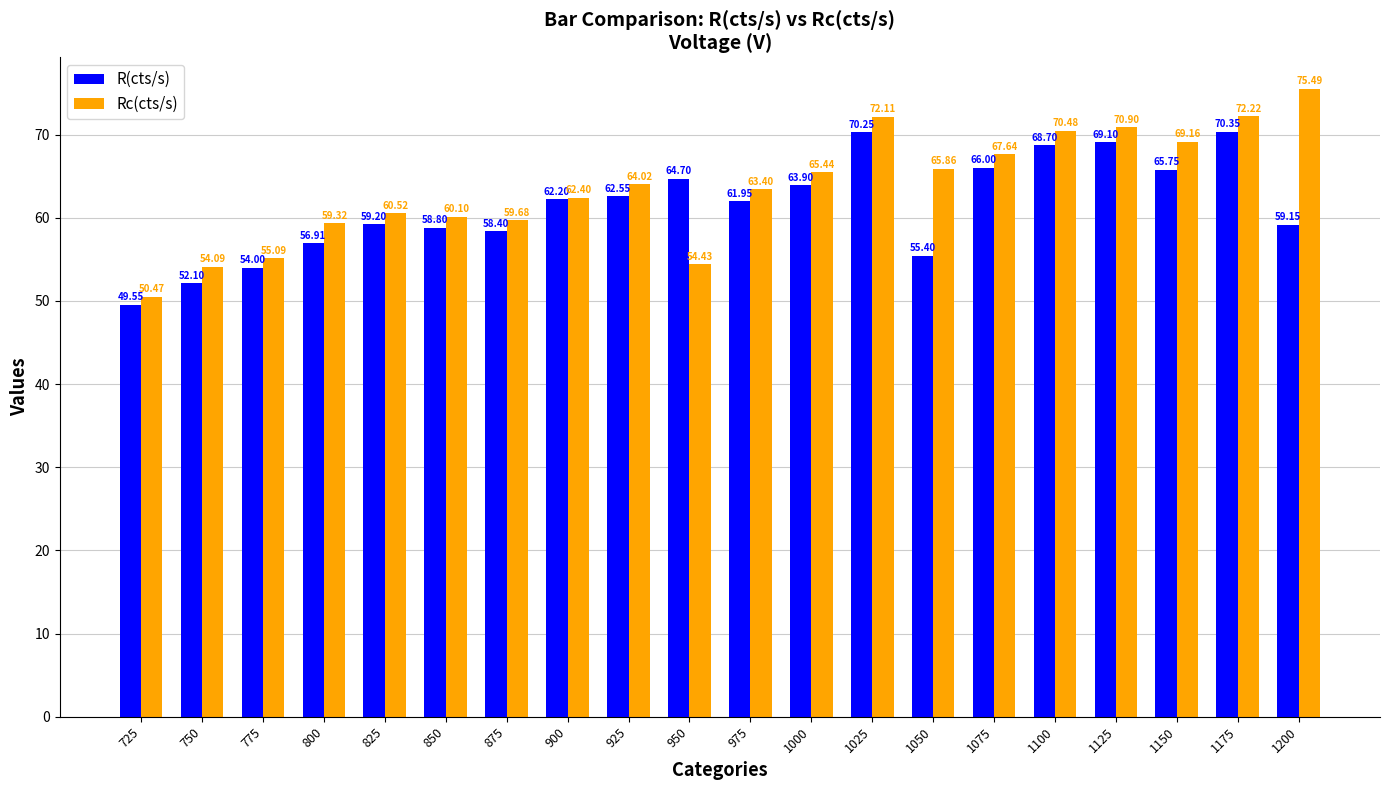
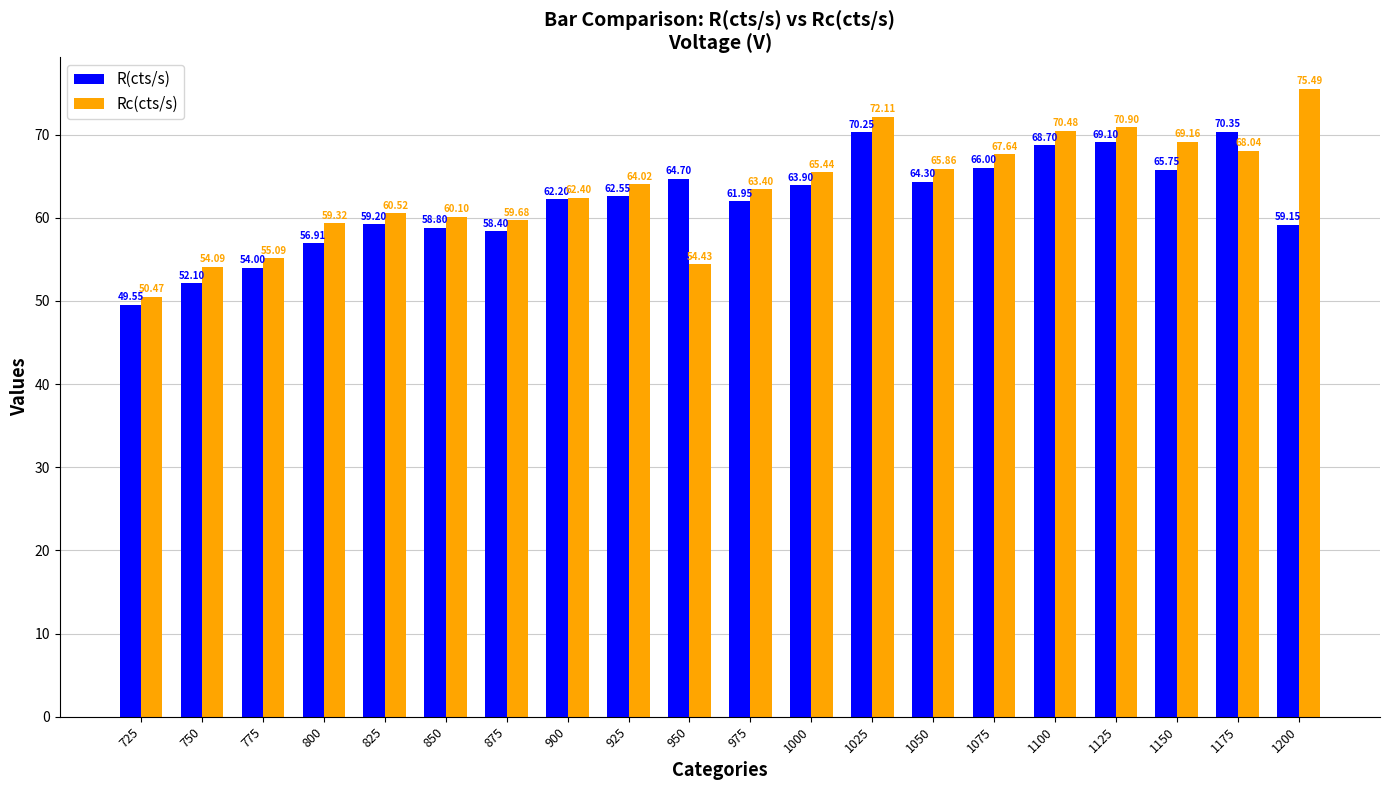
  {
    "R(cts/s)": {
      "725": 49.55,
      "750": 52.10,
      "775": 54.00,
      "800": 56.91,
      "825": 59.20,
      "850": 58.80,
      "875": 58.40,
      "925": 62.55,
      "950": 64.70,
      "975": 61.95,
      "1000": 63.90,
      "1025": 70.25,
-     "1050": 55.40,
+     "1050": 64.30,
      "1075": 66.00,
      "1100": 68.70,
      "1125": 69.10,
      "1150": 65.75,
      "1175": 70.35,
      "1200": 59.15
    },
    "Rc(cts/s)": {
      "725": 50.47,
      "750": 54.09,
      "775": 55.09,
      "800": 59.32,
      "825": 60.52,
      "850": 60.10,
      "875": 59.68,
      "925": 64.02,
      "950": 54.43,
      "975": 63.40,
      "1000": 65.44,
      "1025": 72.11,
      "1050": 65.86,
      "1075": 67.64,
      "1100": 70.48,
      "1125": 70.90,
      "1150": 69.16,
-     "1175": 72.22,
+     "1175": 68.04,
      "1200": 75.49
    }
  }
